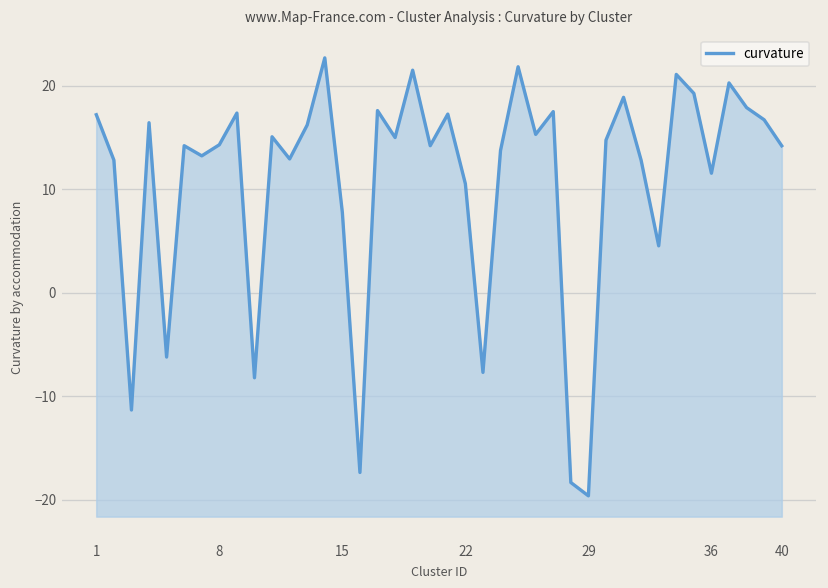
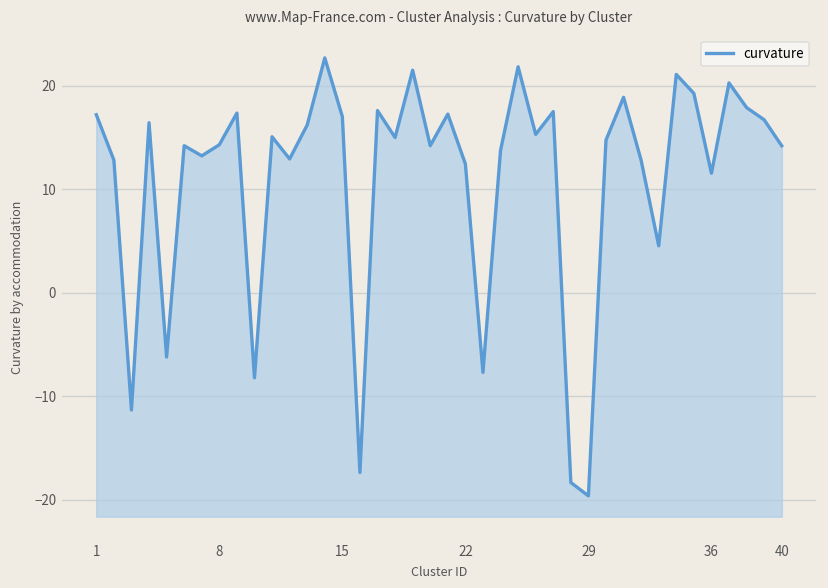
  {
    "1": 17,
    "8": 14,
-   "15": 8,
-   "22": 11,
+   "15": 17,
+   "22": 12,
    "29": -20,
    "36": 12,
    "40": 14
  }
